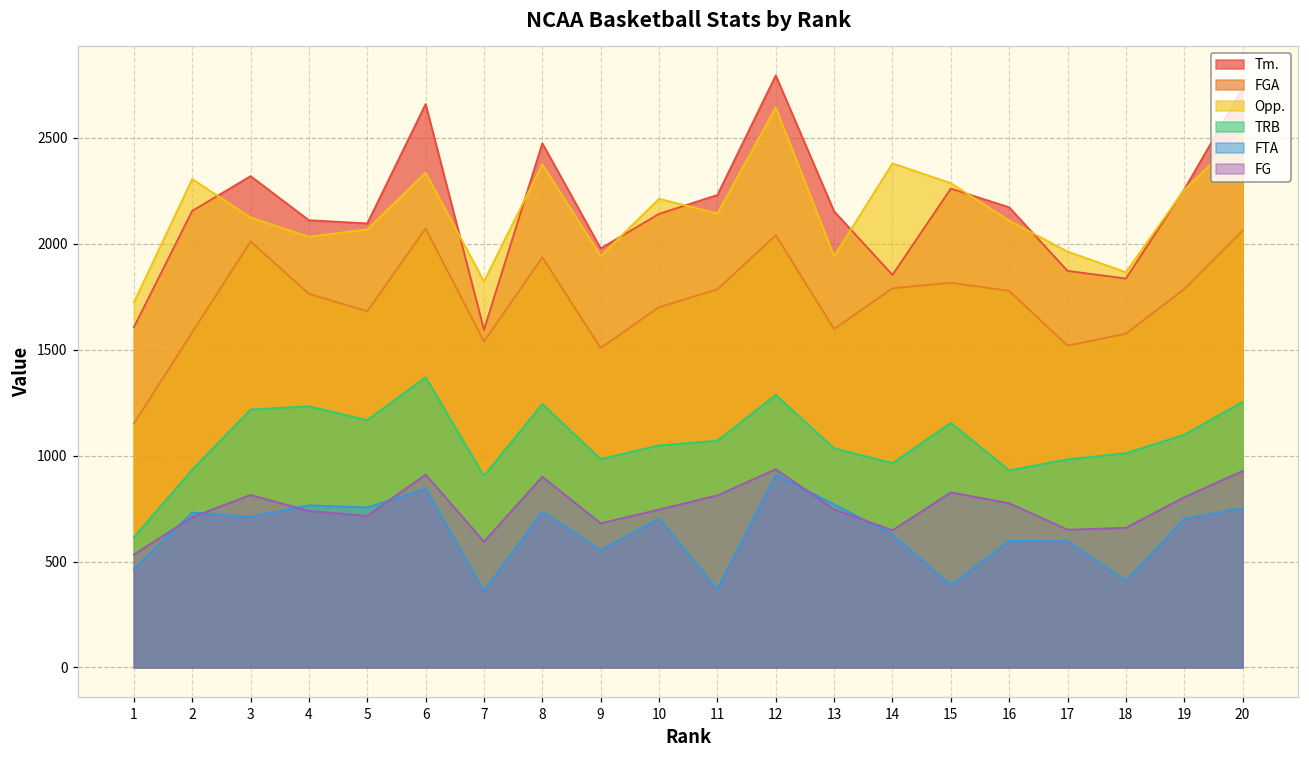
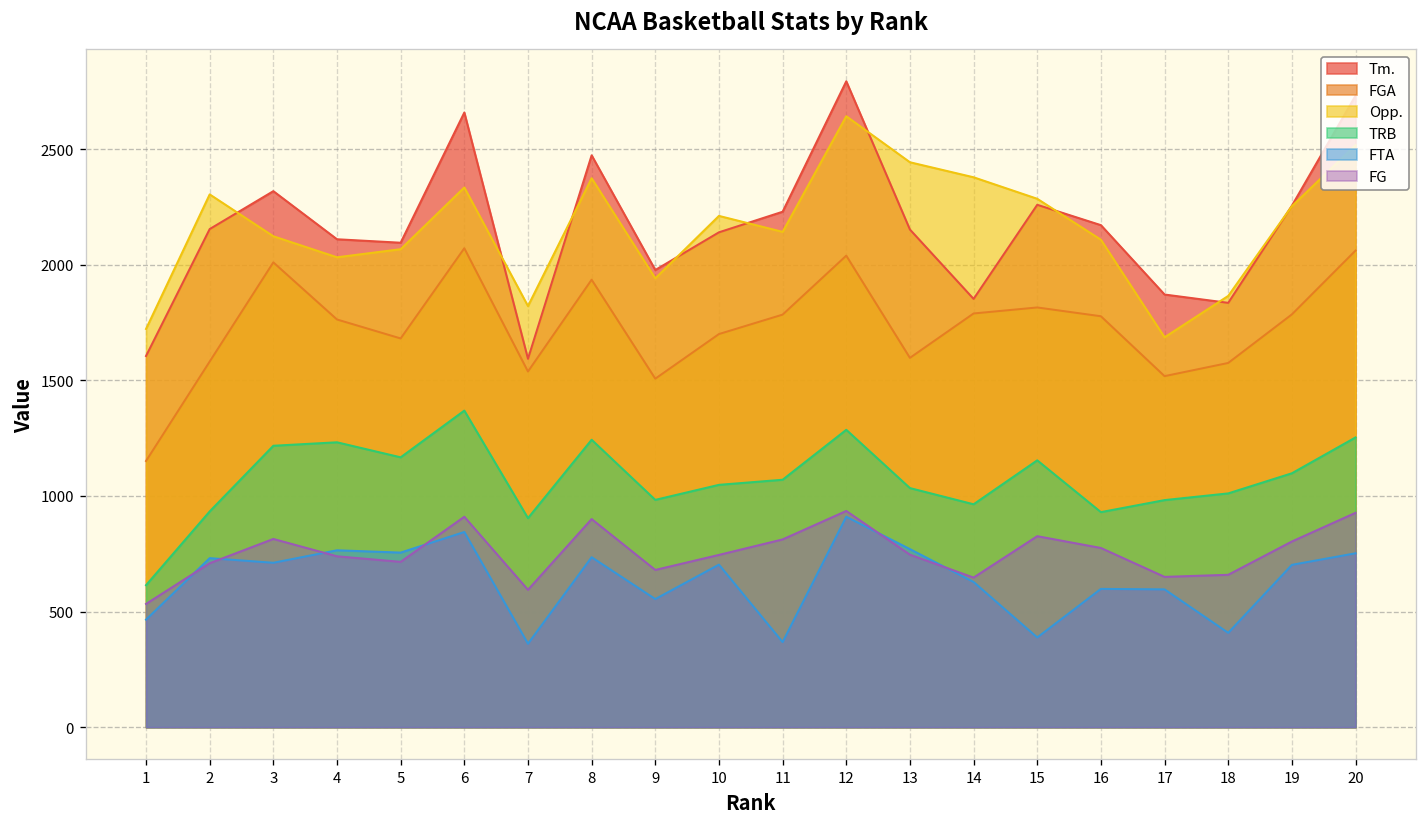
  {
    "Opp.": {
      "1": 1720,
      "2": 2300,
      "3": 2120,
      "4": 2030,
      "5": 2070,
      "6": 2330,
      "7": 1820,
      "8": 2370,
      "9": 1940,
      "10": 2210,
      "11": 2140,
      "12": 2640,
-     "13": 1940,
+     "13": 2440,
      "14": 2380,
      "15": 2290,
      "16": 2110,
-     "17": 1960,
+     "17": 1690,
      "18": 1870
    },
    "TRB": {
      "1": 610,
      "2": 930,
      "3": 1220,
      "4": 1230,
      "5": 1170,
      "6": 1370,
      "7": 900,
      "8": 1240,
      "9": 980,
      "10": 1050,
      "11": 1070,
      "12": 1290,
      "13": 1030,
      "14": 960,
      "15": 1150,
      "16": 930,
      "17": 980,
      "18": 1010,
      "19": 1100,
      "20": 1250
    },
    "FTA": {
      "1": 470,
      "2": 730,
      "3": 710,
      "4": 770,
      "5": 760,
      "6": 840,
      "7": 360,
      "8": 740,
      "9": 550,
      "10": 700,
      "11": 370,
      "12": 910,
      "13": 770,
      "14": 630,
      "15": 390,
      "16": 600,
      "17": 600,
      "18": 410,
      "19": 700,
      "20": 750
    },
    "FG": {
      "1": 530,
      "2": 710,
      "3": 810,
      "4": 740,
      "5": 720,
      "6": 910,
      "7": 590,
      "8": 900,
      "9": 680,
      "10": 750,
      "11": 810,
      "12": 940,
      "13": 750,
      "14": 650,
      "15": 830,
      "16": 780,
      "17": 650,
      "18": 660,
      "19": 800,
      "20": 930
    }
  }
